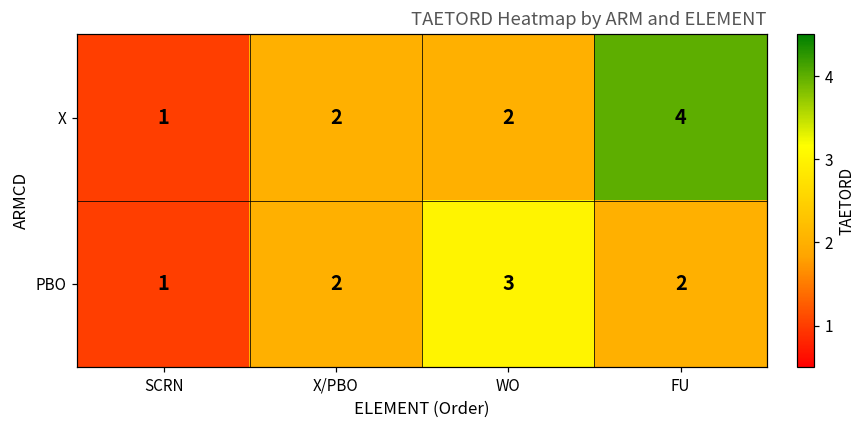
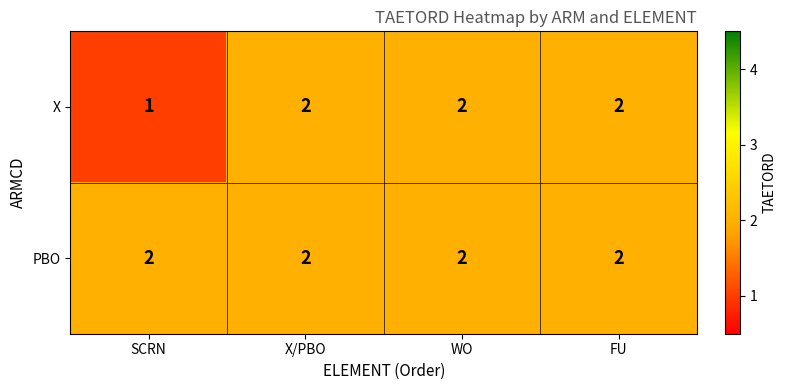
  {
    "X": {
      "SCRN": 1,
      "X/PBO": 2,
      "WO": 2,
-     "FU": 4
+     "FU": 2
    },
    "PBO": {
-     "SCRN": 1,
+     "SCRN": 2,
      "X/PBO": 2,
-     "WO": 3,
+     "WO": 2,
      "FU": 2
    }
  }
